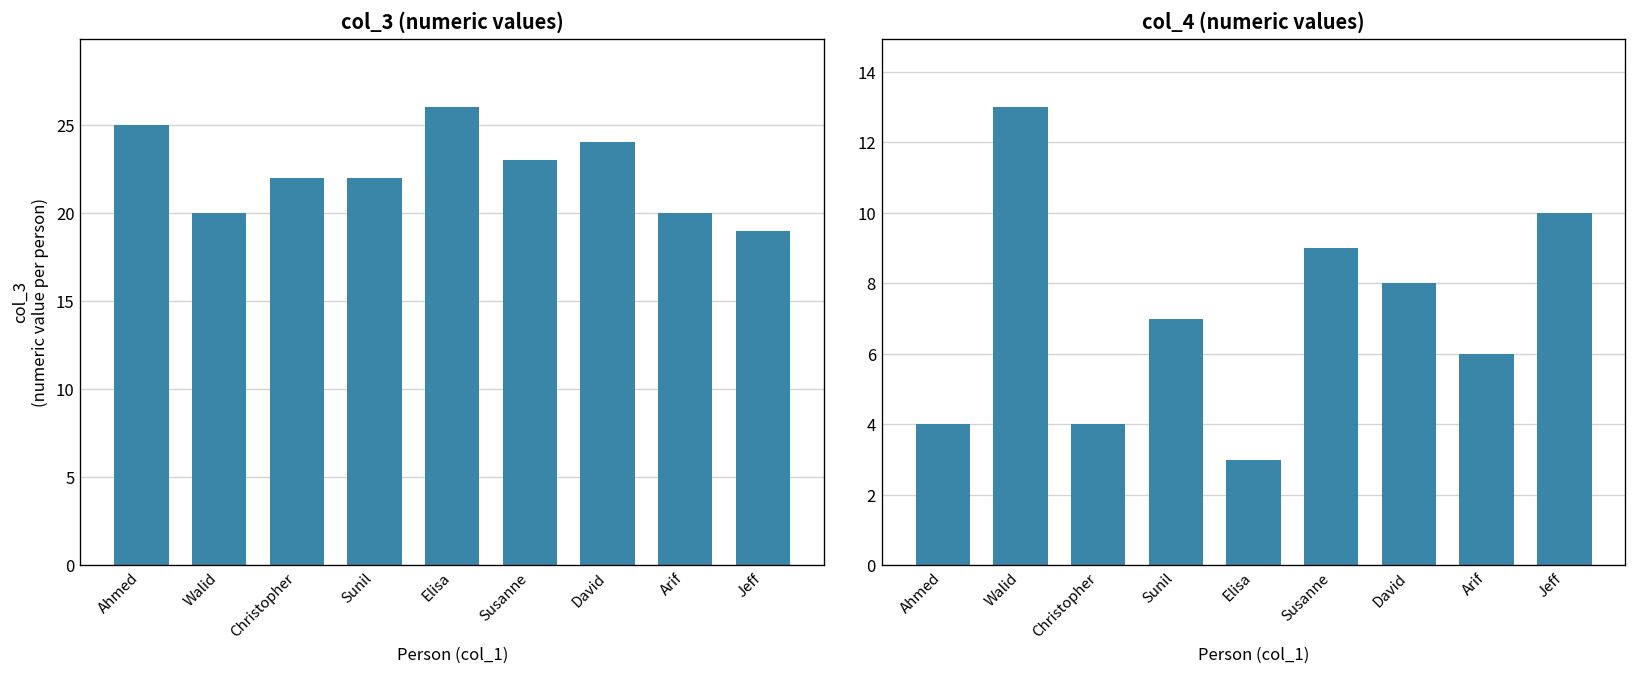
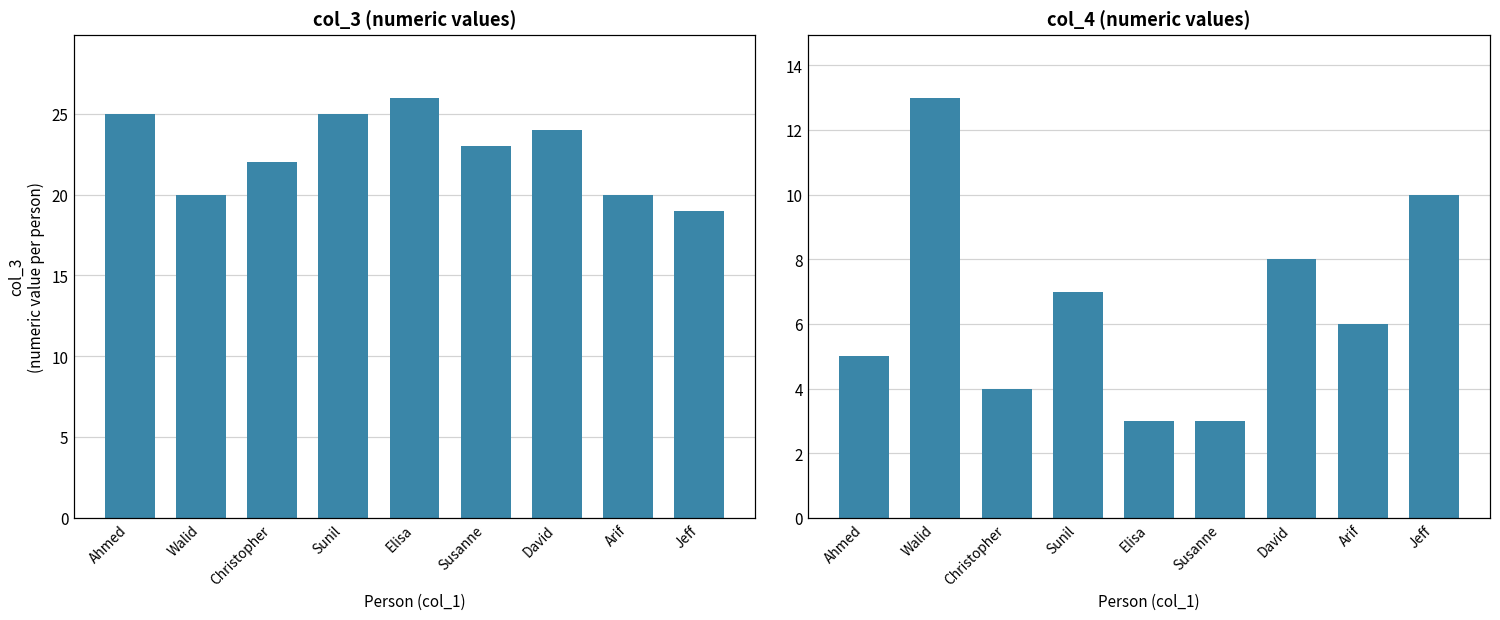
  {
    "col_3 (numeric values)": {
      "Ahmed": 25,
      "Walid": 20,
      "Christopher": 22,
-     "Sunil": 22,
+     "Sunil": 25,
      "Elisa": 26,
      "Susanne": 23,
      "David": 24,
      "Arif": 20,
      "Jeff": 19
    },
    "col_4 (numeric values)": {
-     "Ahmed": 4,
+     "Ahmed": 5,
      "Walid": 13,
      "Christopher": 4,
      "Sunil": 7,
      "Elisa": 3,
-     "Susanne": 9,
+     "Susanne": 3,
      "David": 8,
      "Arif": 6,
      "Jeff": 10
    }
  }
